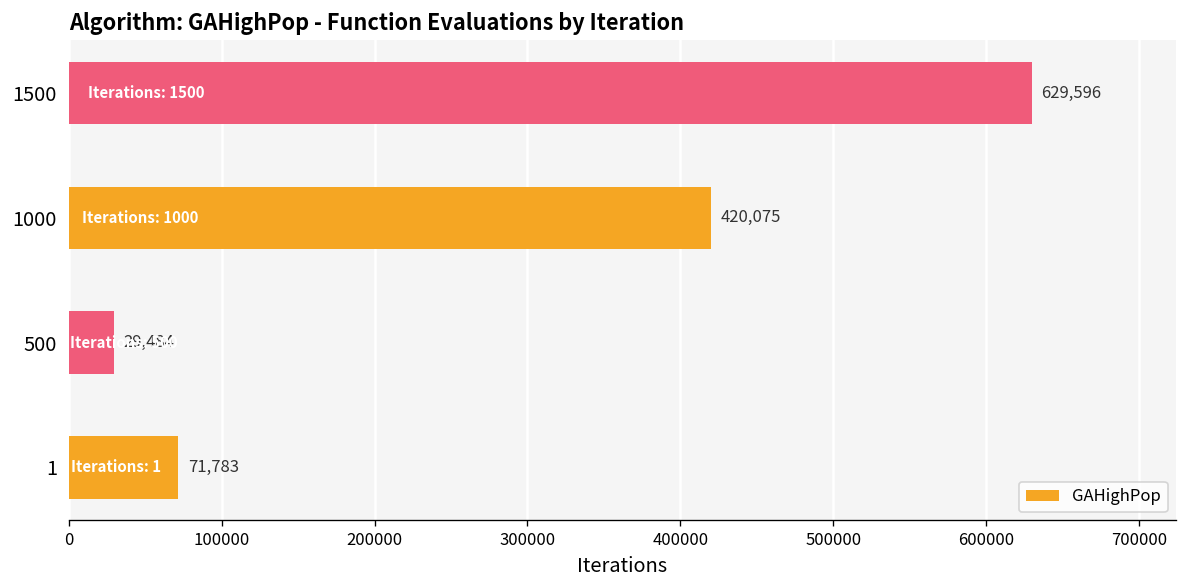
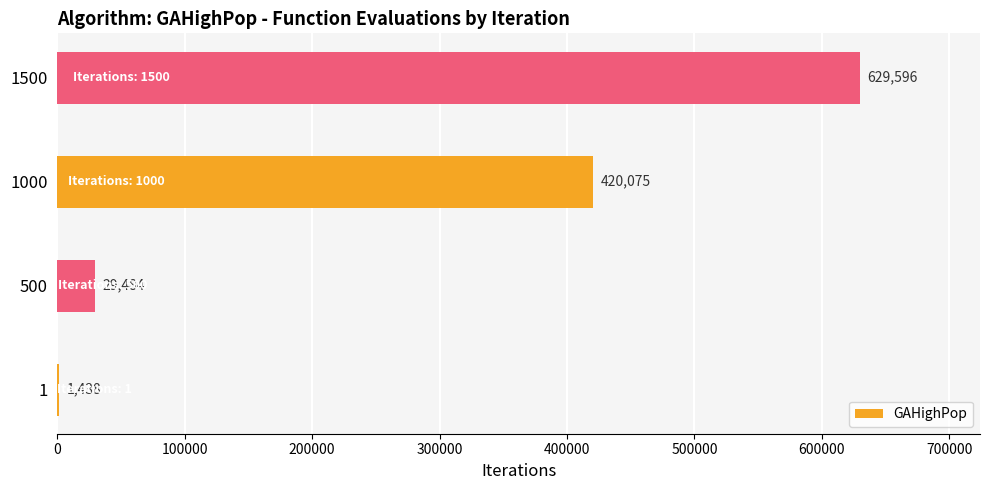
  {
    "1500": "629,596",
    "1000": "420,075",
    "500": "29,484",
-   "1": "71,783"
+   "1": "1,438"
  }
